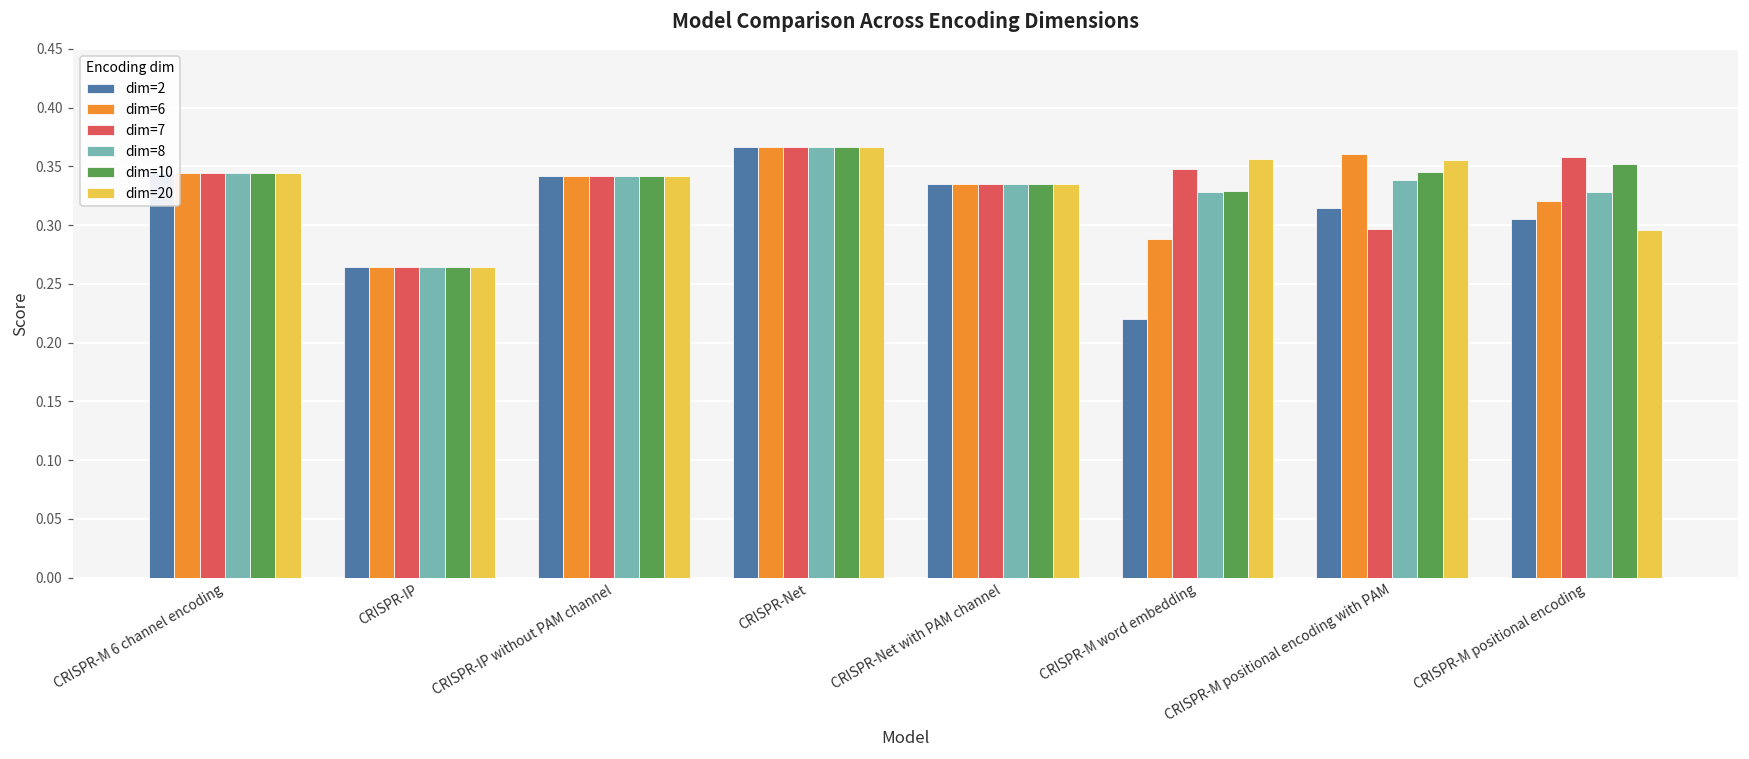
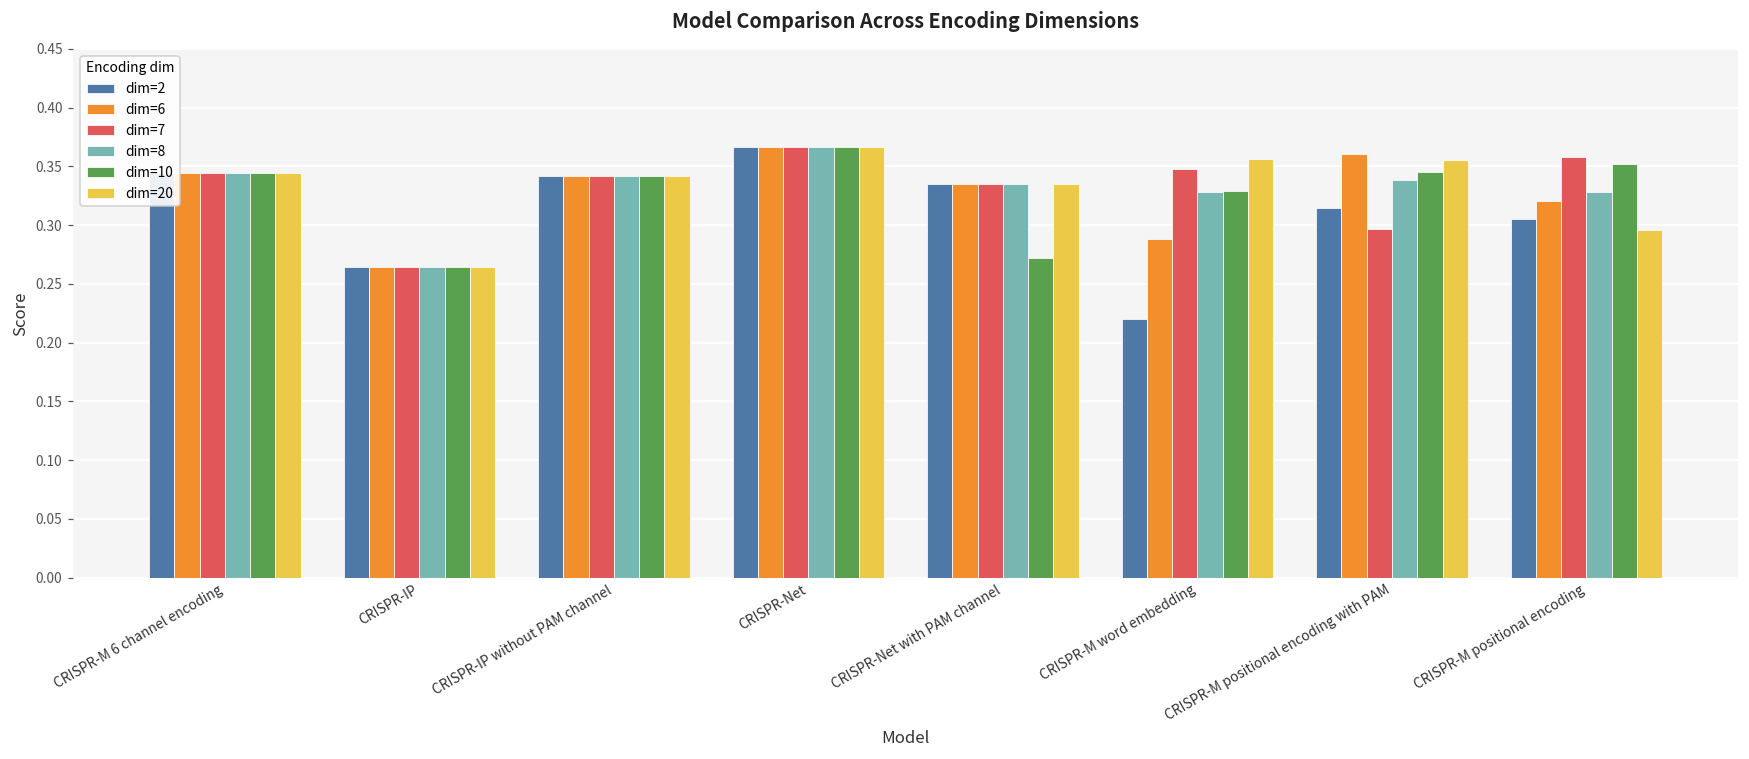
  {
    "dim=2": {
      "CRISPR-IP": 0.264,
      "CRISPR-IP without PAM channel": 0.342,
      "CRISPR-Net": 0.366,
      "CRISPR-Net with PAM channel": 0.335,
      "CRISPR-M word embedding": 0.221,
      "CRISPR-M positional encoding with PAM": 0.315,
      "CRISPR-M positional encoding": 0.305
    },
    "dim=6": {
      "CRISPR-M 6 channel encoding": 0.344,
      "CRISPR-IP": 0.264,
      "CRISPR-IP without PAM channel": 0.342,
      "CRISPR-Net": 0.366,
      "CRISPR-Net with PAM channel": 0.335,
      "CRISPR-M word embedding": 0.288,
      "CRISPR-M positional encoding with PAM": 0.361,
      "CRISPR-M positional encoding": 0.321
    },
    "dim=7": {
      "CRISPR-M 6 channel encoding": 0.344,
      "CRISPR-IP": 0.264,
      "CRISPR-IP without PAM channel": 0.342,
      "CRISPR-Net": 0.366,
      "CRISPR-Net with PAM channel": 0.335,
      "CRISPR-M word embedding": 0.348,
      "CRISPR-M positional encoding with PAM": 0.297,
      "CRISPR-M positional encoding": 0.358
    },
    "dim=8": {
      "CRISPR-M 6 channel encoding": 0.344,
      "CRISPR-IP": 0.264,
      "CRISPR-IP without PAM channel": 0.342,
      "CRISPR-Net": 0.366,
      "CRISPR-Net with PAM channel": 0.335,
      "CRISPR-M word embedding": 0.328,
      "CRISPR-M positional encoding with PAM": 0.339,
      "CRISPR-M positional encoding": 0.328
    },
    "dim=10": {
      "CRISPR-M 6 channel encoding": 0.344,
      "CRISPR-IP": 0.264,
      "CRISPR-IP without PAM channel": 0.342,
      "CRISPR-Net": 0.366,
-     "CRISPR-Net with PAM channel": 0.335,
+     "CRISPR-Net with PAM channel": 0.272,
      "CRISPR-M word embedding": 0.329,
      "CRISPR-M positional encoding with PAM": 0.345,
      "CRISPR-M positional encoding": 0.352
    },
    "dim=20": {
      "CRISPR-M 6 channel encoding": 0.344,
      "CRISPR-IP": 0.264,
      "CRISPR-IP without PAM channel": 0.342,
      "CRISPR-Net": 0.366,
      "CRISPR-Net with PAM channel": 0.335,
      "CRISPR-M word embedding": 0.357,
      "CRISPR-M positional encoding with PAM": 0.356,
      "CRISPR-M positional encoding": 0.296
    }
  }
